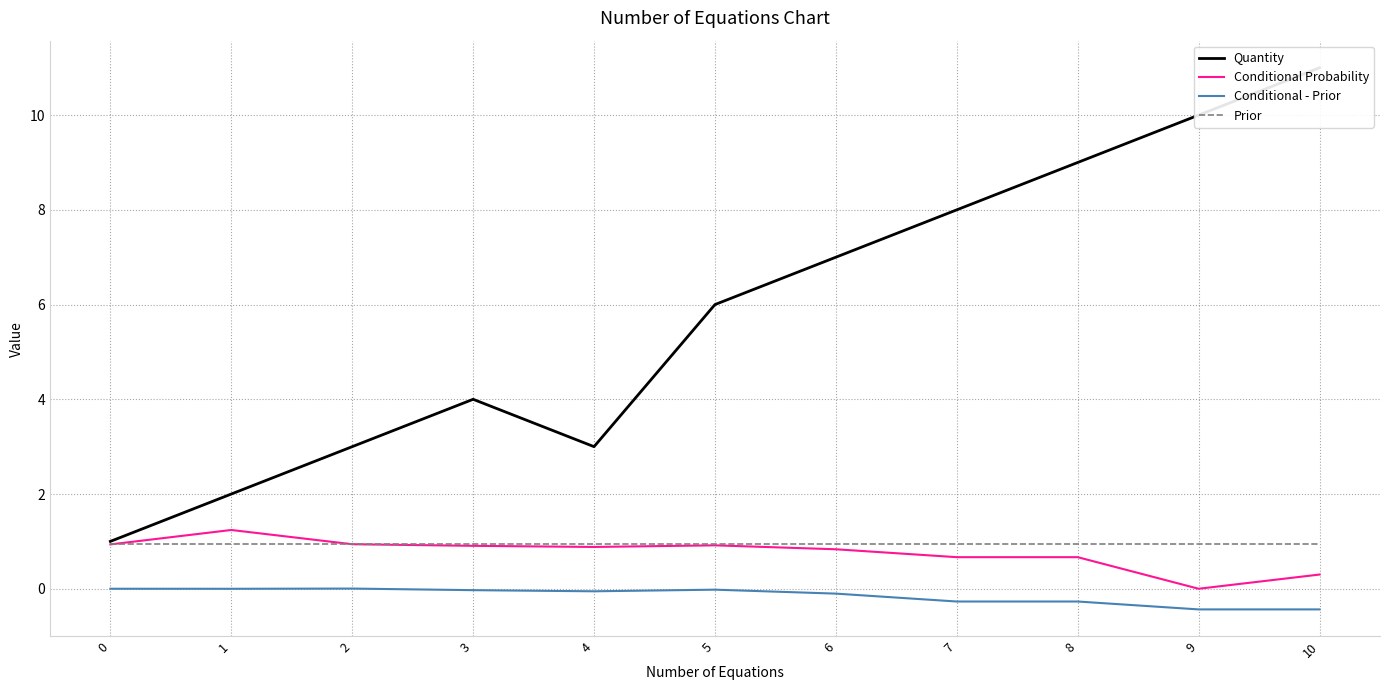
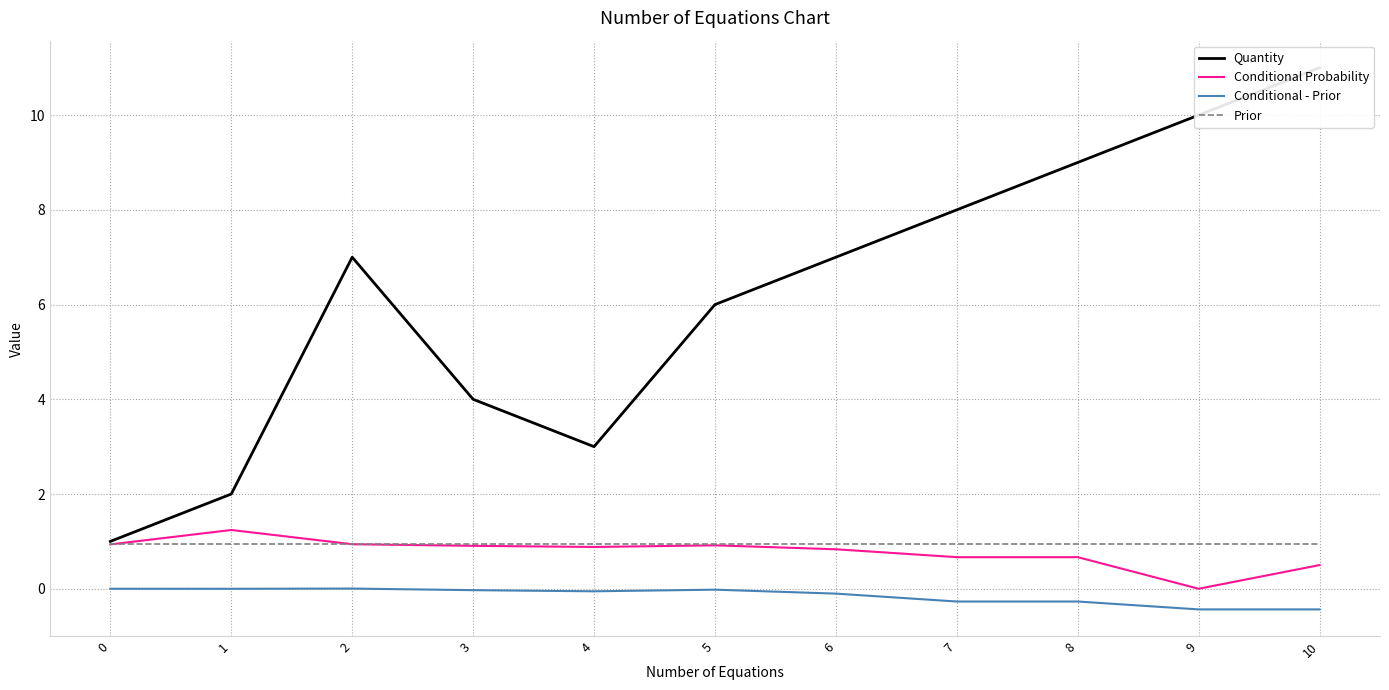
  {
    "Quantity": {
      "0": 1,
      "1": 2,
-     "2": 3,
+     "2": 7,
      "3": 4,
      "4": 3,
      "5": 6,
      "6": 7,
      "7": 8,
      "8": 9
    },
    "Conditional Probability": {
      "1": 1.2,
      "4": 0.9,
      "6": 0.8,
      "7": 0.7,
      "8": 0.7,
      "9": 0.0,
-     "10": 0.3
+     "10": 0.5
    },
    "Conditional - Prior": {
      "0": 0.0,
      "1": 0.0,
      "2": 0.0,
      "3": 0.0,
      "4": -0.1,
      "5": 0.0,
      "6": -0.1,
      "7": -0.3,
      "8": -0.3,
      "9": -0.4,
      "10": -0.4
    },
    "Prior": {
      "1": 0.9,
      "4": 0.9,
      "6": 0.9,
      "7": 0.9,
      "8": 0.9,
      "9": 0.9,
      "10": 0.9
    }
  }
